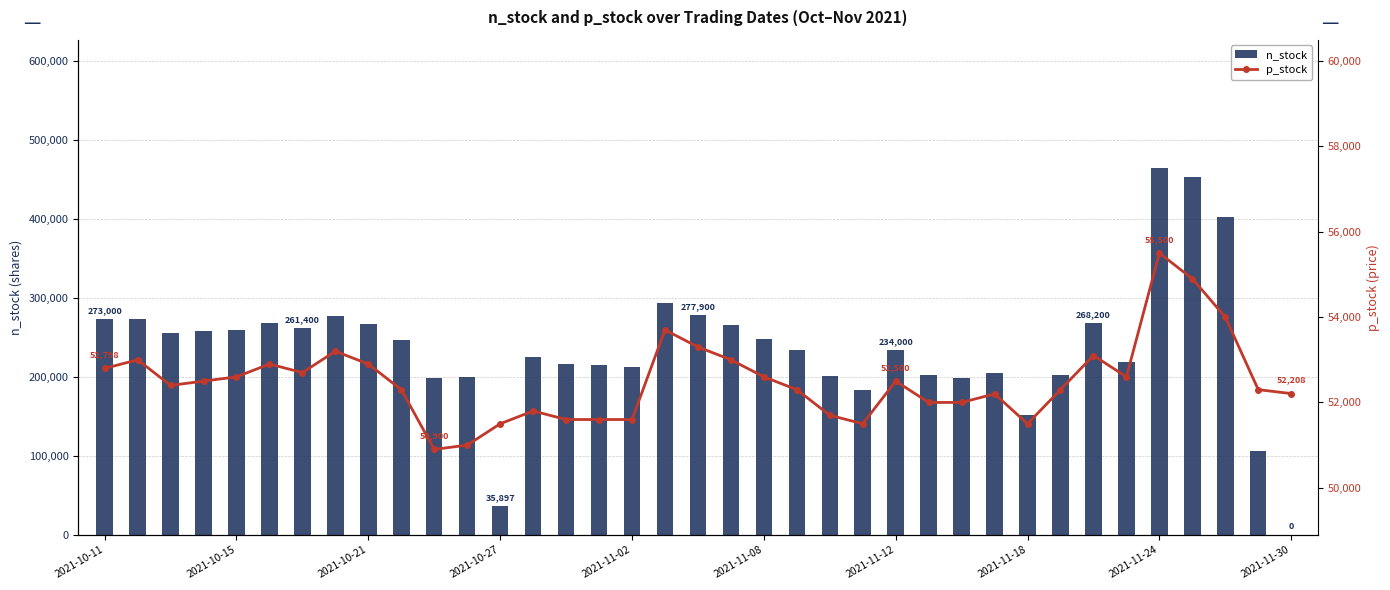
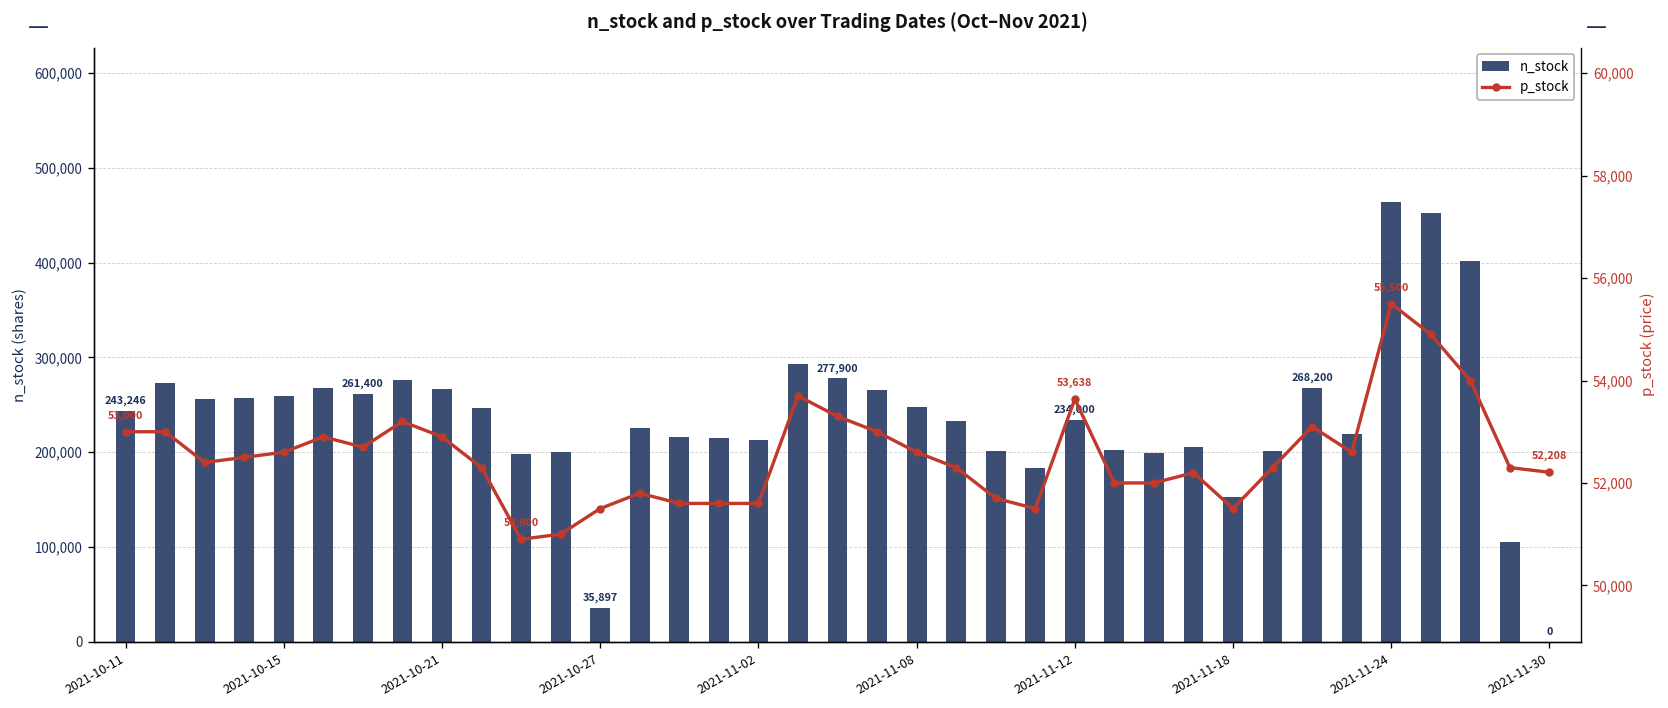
  {
    "n_stock": {
-     "2021-10-11": "273,000",
+     "2021-10-11": "243,246",
      "2021-10-27": "35,897",
      "2021-11-12": "234,000",
      "2021-11-30": "0"
    },
    "p_stock": {
-     "2021-10-11": "52,798",
-     "2021-11-12": "52,500",
+     "2021-10-11": "53,000",
+     "2021-11-12": "53,638",
      "2021-11-24": "55,500",
      "2021-11-30": "52,208"
    }
  }
